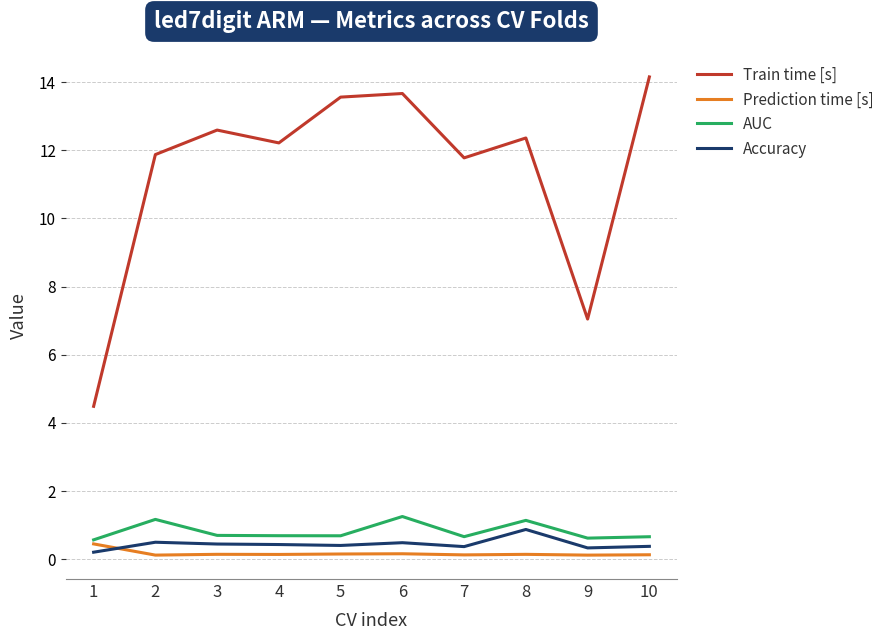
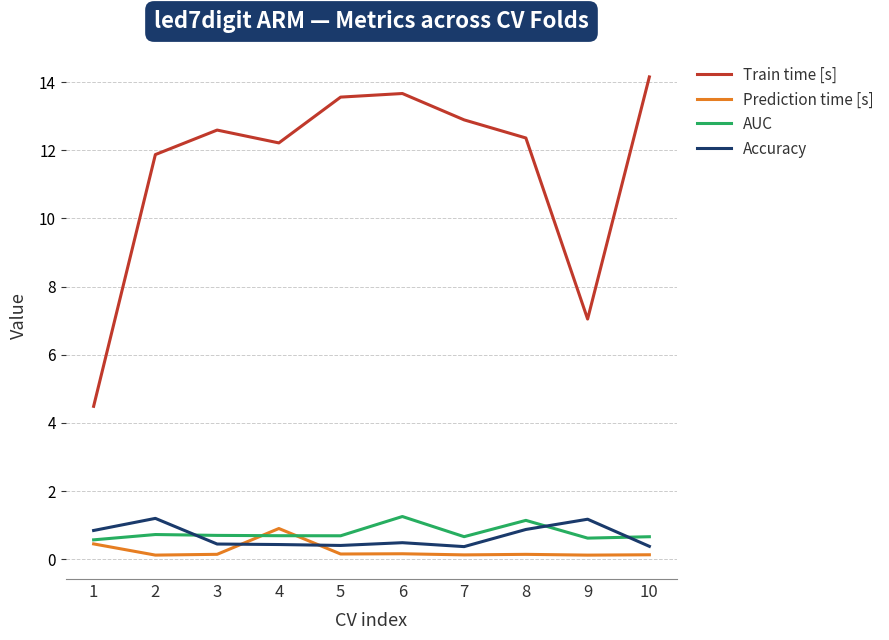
  {
    "Train time [s]": {
      "1": 4.5,
      "2": 11.9,
      "3": 12.6,
      "4": 12.2,
      "5": 13.6,
      "6": 13.7,
-     "7": 11.8,
+     "7": 12.9,
      "8": 12.4,
      "9": 7.0,
      "10": 14.2
    },
    "Prediction time [s]": {
      "1": 0.5,
      "2": 0.1,
      "3": 0.1,
-     "4": 0.1,
+     "4": 0.9,
      "5": 0.2,
      "6": 0.2,
      "7": 0.1,
      "8": 0.1,
      "9": 0.1,
      "10": 0.1
    },
    "AUC": {
      "1": 0.6,
-     "2": 1.2,
+     "2": 0.7,
      "3": 0.7,
      "4": 0.7,
      "5": 0.7,
      "6": 1.3,
      "7": 0.7,
      "8": 1.1,
      "9": 0.6,
      "10": 0.7
    },
    "Accuracy": {
-     "1": 0.2,
-     "2": 0.5,
+     "1": 0.8,
+     "2": 1.2,
      "3": 0.4,
      "4": 0.4,
      "5": 0.4,
      "6": 0.5,
      "7": 0.4,
      "8": 0.9,
-     "9": 0.3,
+     "9": 1.2,
      "10": 0.4
    }
  }
